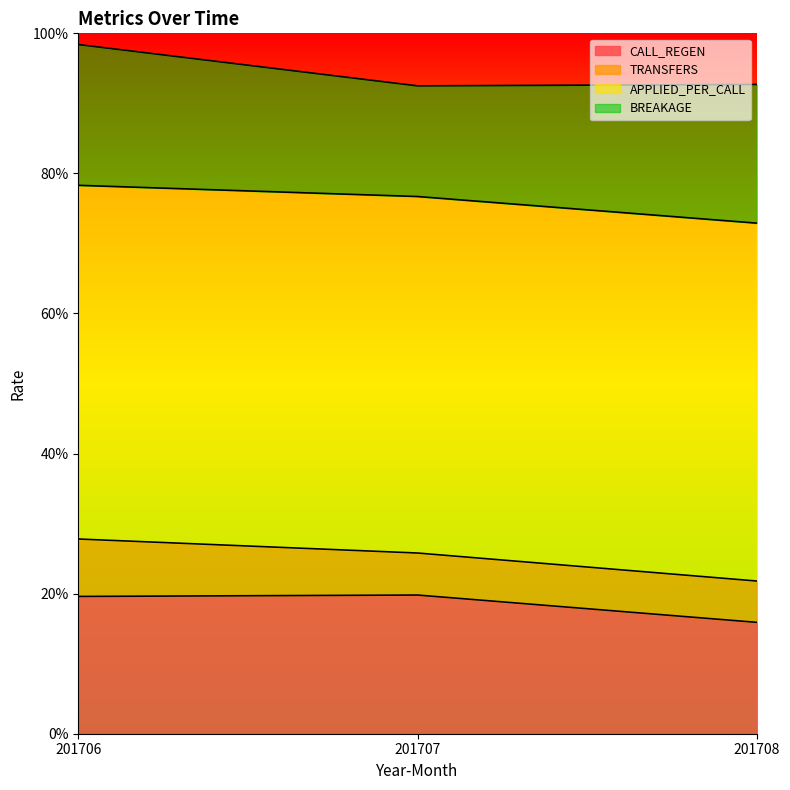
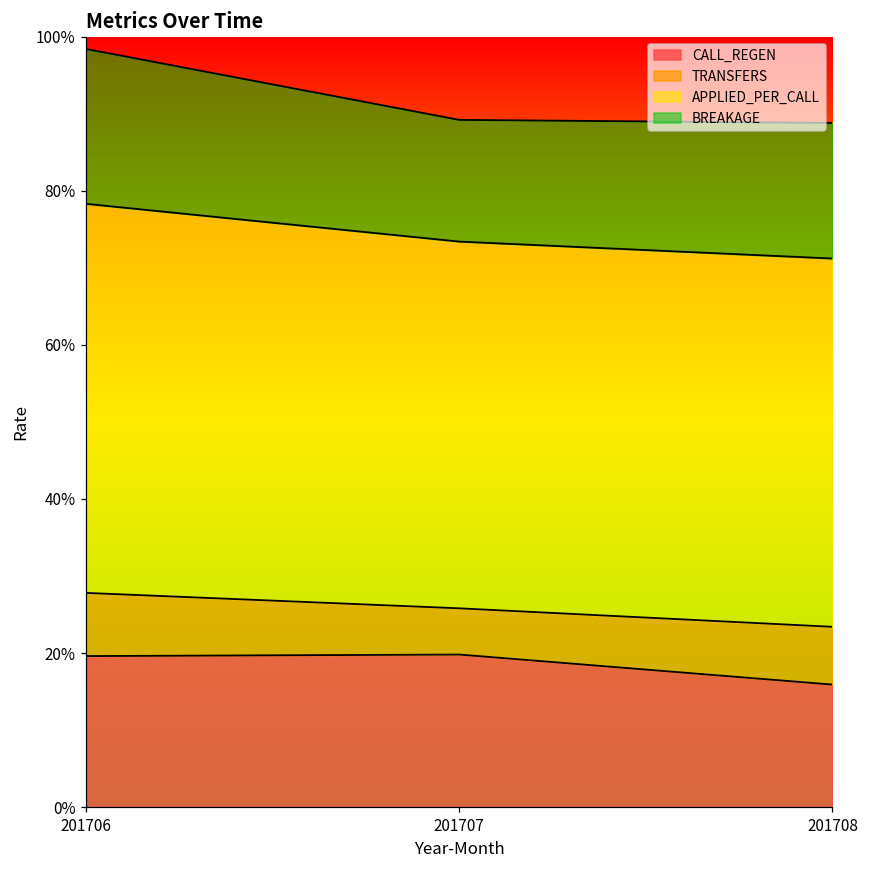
  {
    "CALL_REGEN": {
      "201706": "20%",
      "201707": "20%",
      "201708": "16%"
    },
    "TRANSFERS": {
      "201706": "8%",
      "201707": "6%",
-     "201708": "6%"
+     "201708": "7%"
    },
    "APPLIED_PER_CALL": {
      "201706": "51%",
-     "201707": "51%",
-     "201708": "51%"
+     "201707": "48%",
+     "201708": "48%"
    },
    "BREAKAGE": {
      "201706": "20%",
      "201707": "16%",
-     "201708": "20%"
+     "201708": "18%"
    }
  }
